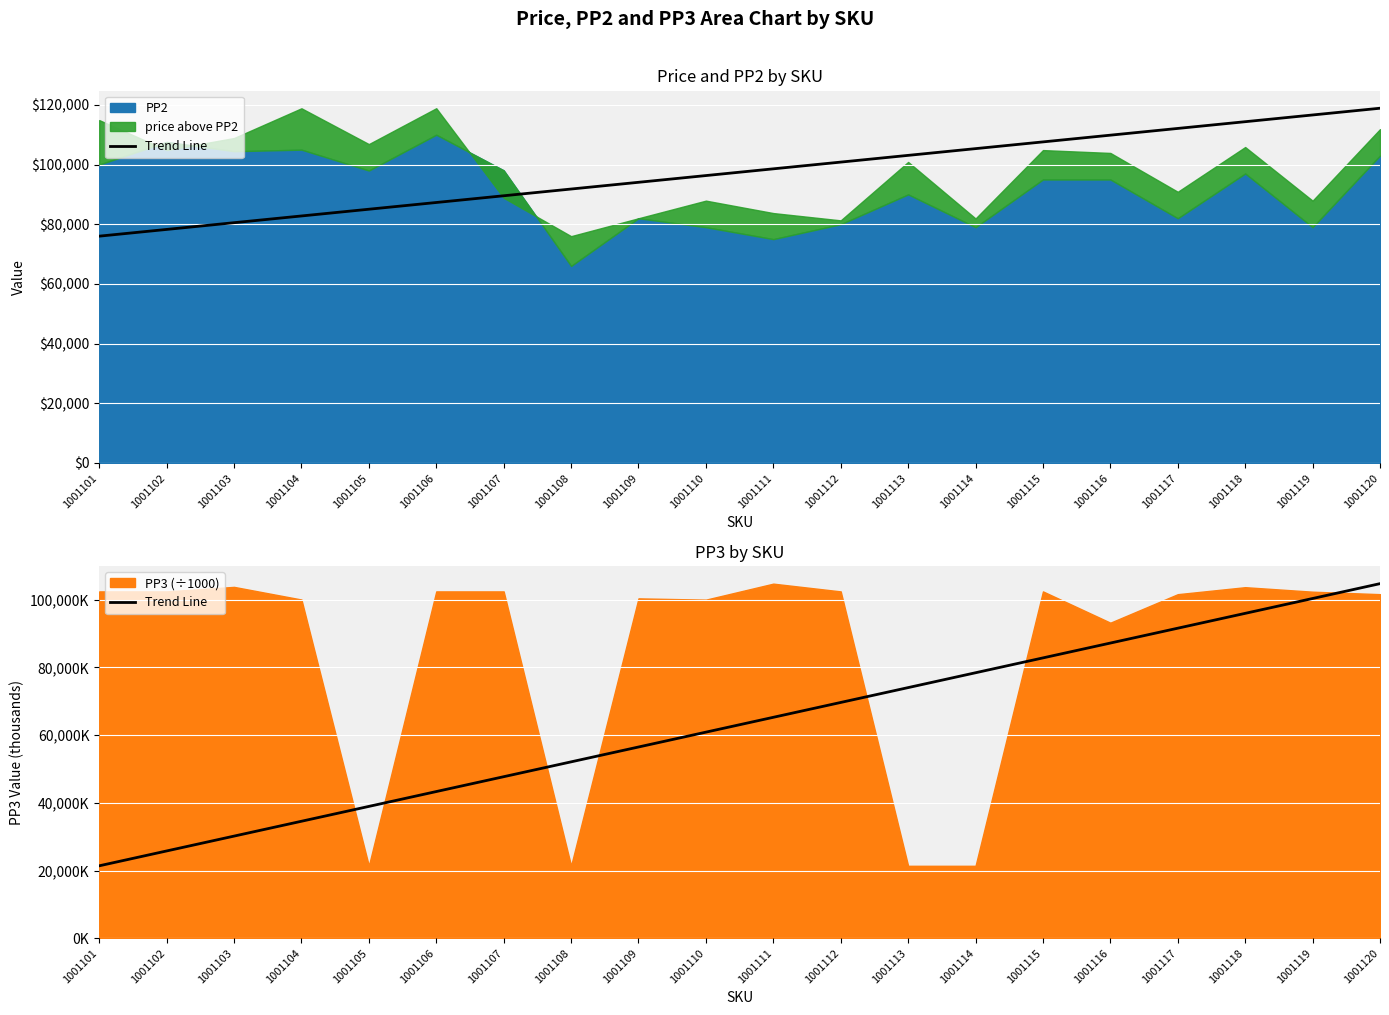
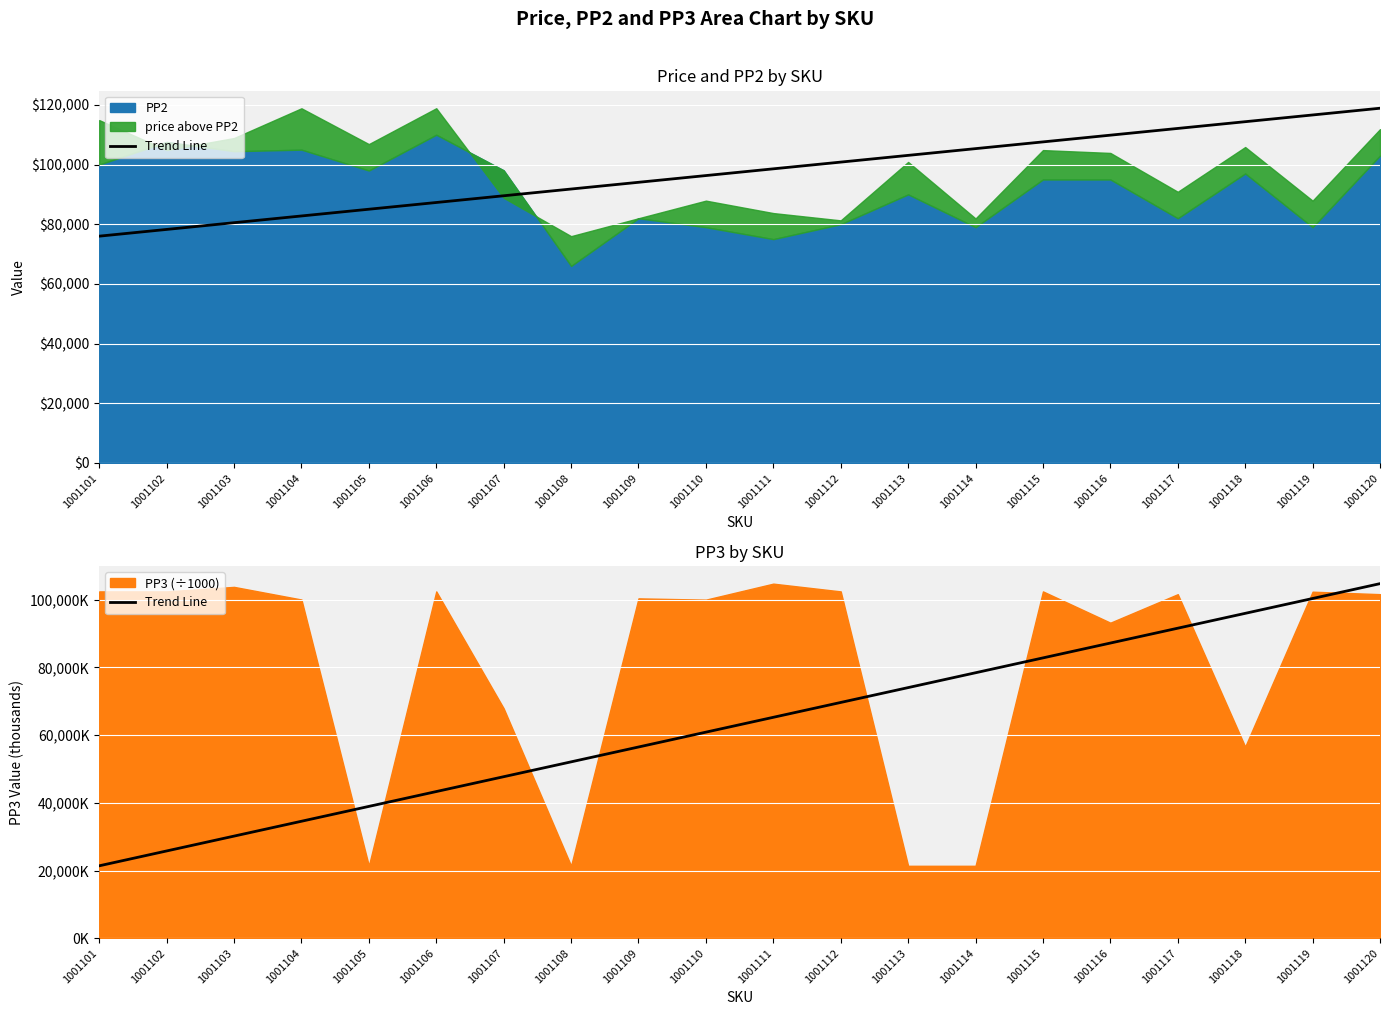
  {
    "Price and PP2 by SKU": {
      "Trend Line": {
        "1001101": "$76,000",
        "1001102": "$78,000",
        "1001103": "$81,000",
        "1001104": "$83,000",
        "1001105": "$85,000",
        "1001106": "$87,000",
        "1001107": "$90,000",
        "1001108": "$92,000",
        "1001109": "$94,000",
        "1001110": "$96,000",
        "1001111": "$99,000",
        "1001112": "$101,000",
        "1001113": "$103,000",
        "1001114": "$105,000",
        "1001115": "$108,000",
        "1001116": "$110,000",
        "1001117": "$112,000",
        "1001118": "$114,000",
        "1001119": "$117,000",
        "1001120": "$119,000"
      },
      "PP2": {
        "1001101": "$100,000",
        "1001104": "$105,000",
        "1001105": "$98,000",
        "1001106": "$110,000",
        "1001108": "$66,000",
        "1001110": "$79,000",
        "1001111": "$75,000",
        "1001112": "$80,000",
        "1001113": "$90,000",
        "1001114": "$79,000",
        "1001115": "$95,000",
        "1001116": "$95,000",
        "1001117": "$82,000",
        "1001118": "$97,000",
        "1001119": "$79,000",
        "1001120": "$103,000"
      }
    },
    "PP3 by SKU": {
      "Trend Line": {
        "1001101": "21,000,000",
        "1001102": "26,000,000",
        "1001103": "30,000,000",
        "1001104": "35,000,000",
        "1001105": "39,000,000",
        "1001106": "43,000,000",
        "1001107": "48,000,000",
        "1001108": "52,000,000",
        "1001109": "57,000,000",
        "1001110": "61,000,000",
        "1001111": "65,000,000",
        "1001112": "70,000,000",
        "1001113": "74,000,000",
        "1001114": "78,000,000",
        "1001115": "83,000,000",
        "1001116": "87,000,000",
        "1001117": "92,000,000",
        "1001118": "96,000,000",
        "1001119": "100,000,000",
        "1001120": "105,000,000"
      },
      "PP3 (÷1000)": {
        "1001101": "102,000,000",
        "1001103": "104,000,000",
        "1001104": "100,000,000",
        "1001105": "21,000,000",
        "1001106": "102,000,000",
-       "1001107": "102,000,000",
+       "1001107": "68,000,000",
        "1001108": "21,000,000",
        "1001109": "100,000,000",
        "1001110": "100,000,000",
        "1001111": "105,000,000",
        "1001112": "102,000,000",
        "1001113": "21,000,000",
        "1001114": "21,000,000",
        "1001115": "102,000,000",
        "1001116": "93,000,000",
        "1001117": "102,000,000",
-       "1001118": "104,000,000",
+       "1001118": "57,000,000",
        "1001119": "102,000,000",
        "1001120": "102,000,000"
      }
    }
  }
